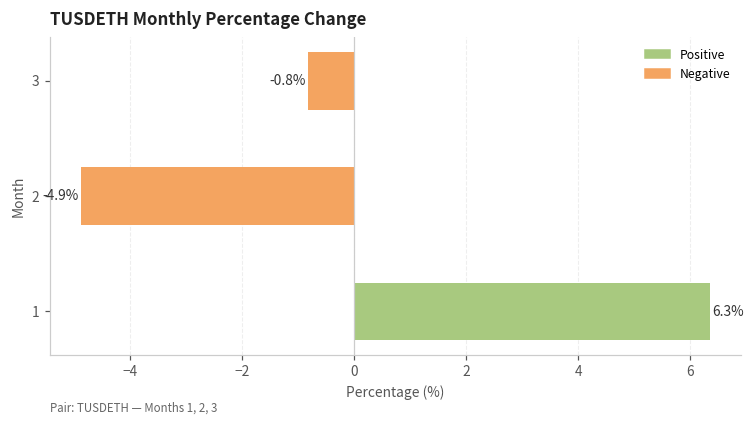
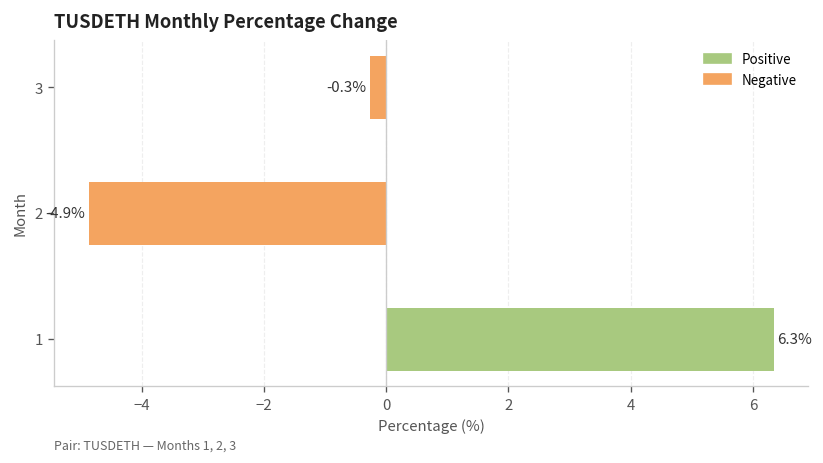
  {
-   "3": "-0.8%",
+   "3": "-0.3%",
    "2": "-4.9%",
    "1": "6.3%"
  }
